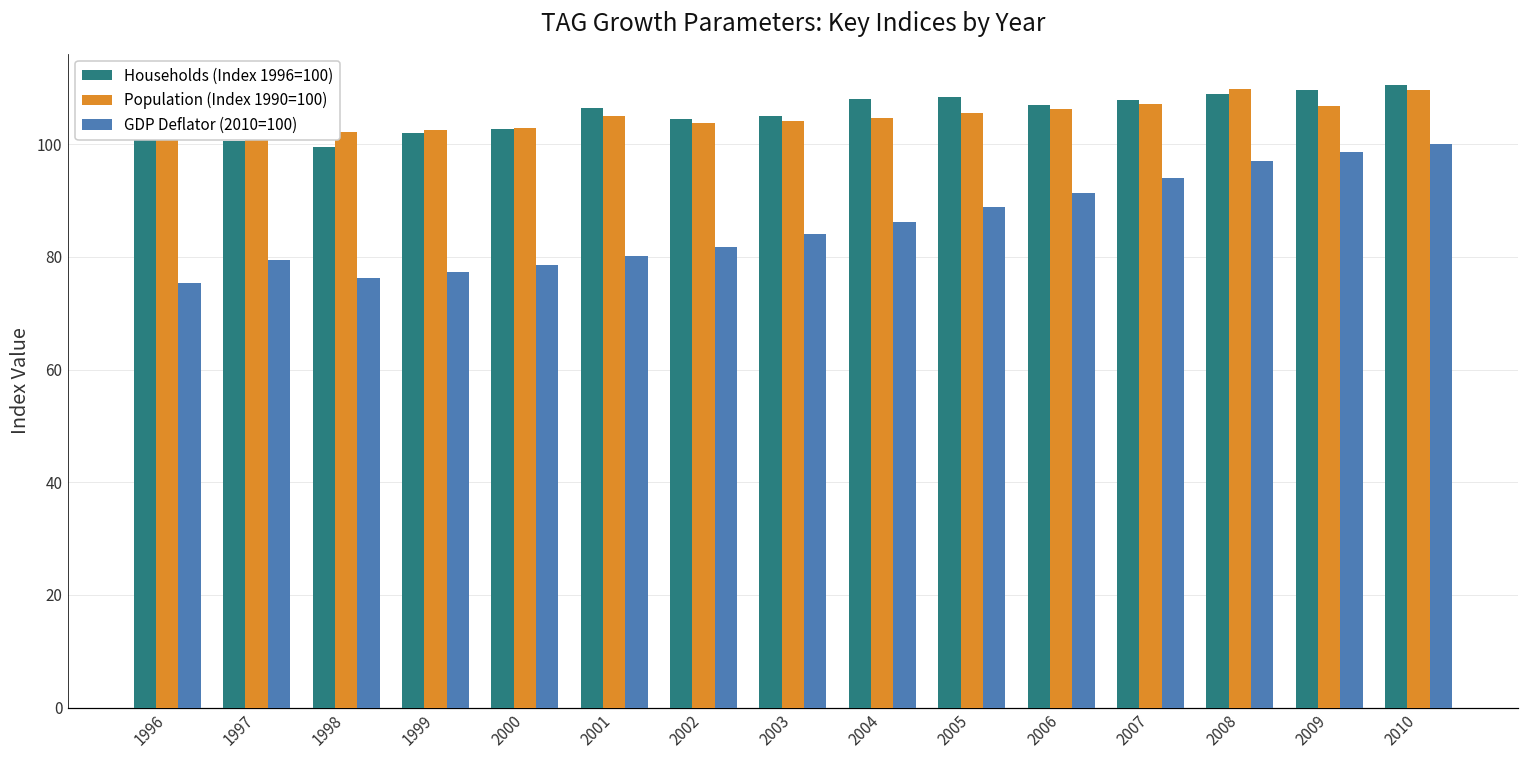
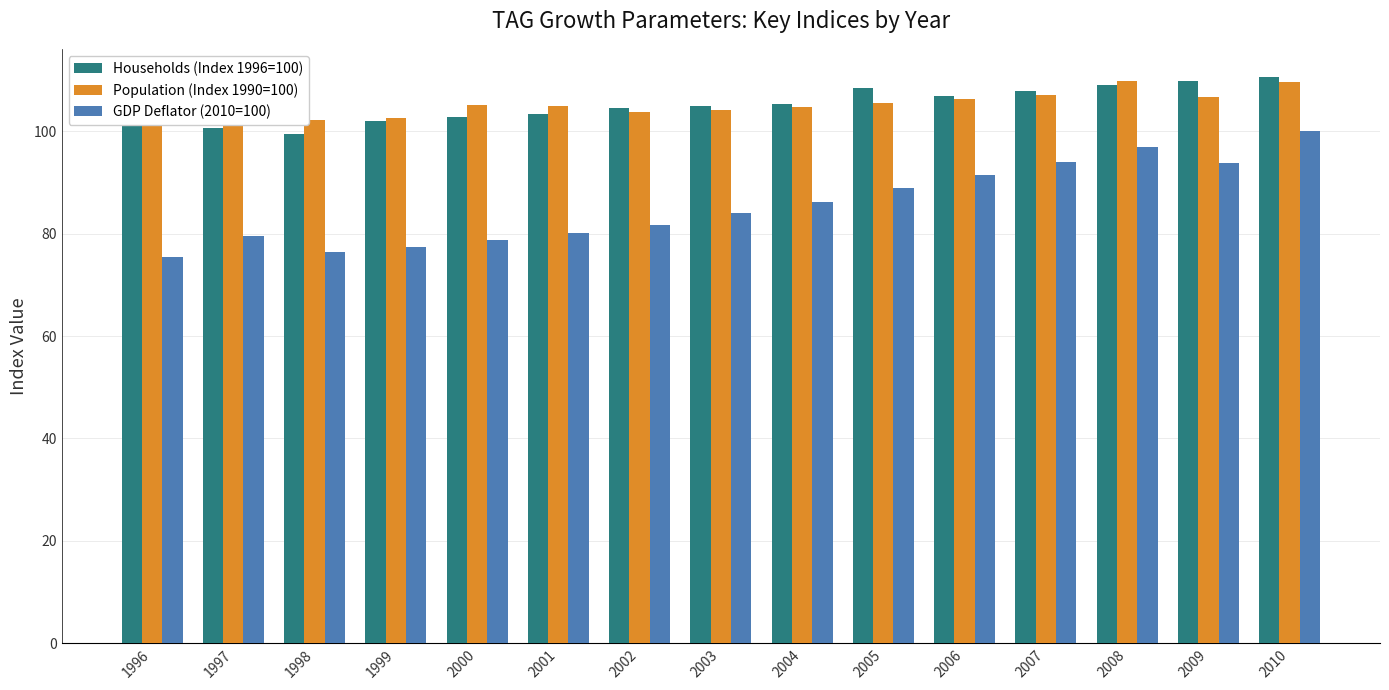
  {
    "Households (Index 1996=100)": {
      "1997": 101,
      "1998": 99,
      "1999": 102,
      "2000": 103,
-     "2001": 106,
+     "2001": 103,
      "2002": 104,
      "2003": 105,
-     "2004": 108,
+     "2004": 105,
      "2005": 108,
      "2006": 107,
      "2007": 108,
      "2008": 109,
      "2009": 110,
      "2010": 111
    },
    "Population (Index 1990=100)": {
      "1998": 102,
      "1999": 103,
-     "2000": 103,
+     "2000": 105,
      "2001": 105,
      "2002": 104,
      "2003": 104,
      "2004": 105,
      "2005": 106,
      "2006": 106,
      "2007": 107,
      "2008": 110,
      "2009": 107,
      "2010": 110
    },
    "GDP Deflator (2010=100)": {
      "1996": 75,
      "1997": 80,
      "1998": 76,
      "1999": 77,
      "2000": 79,
      "2001": 80,
      "2002": 82,
      "2003": 84,
      "2004": 86,
      "2005": 89,
      "2006": 91,
      "2007": 94,
      "2008": 97,
-     "2009": 99,
+     "2009": 94,
      "2010": 100
    }
  }
